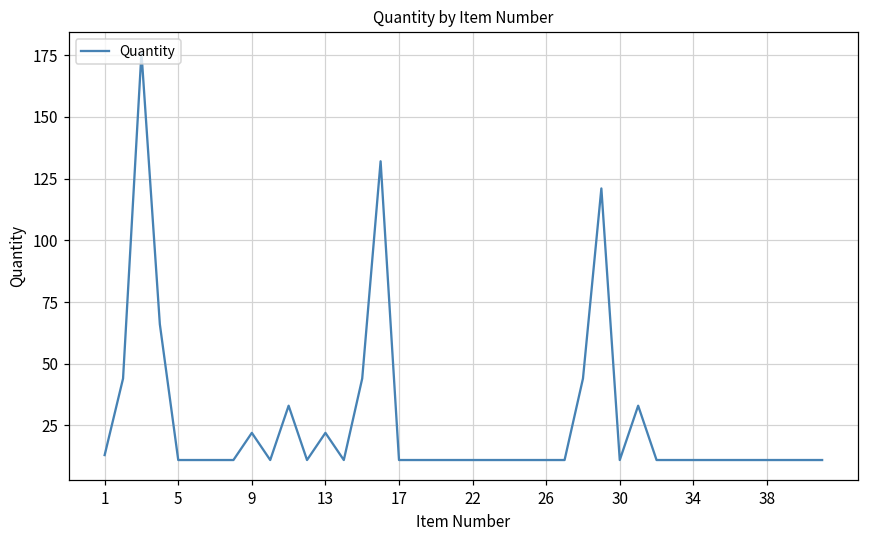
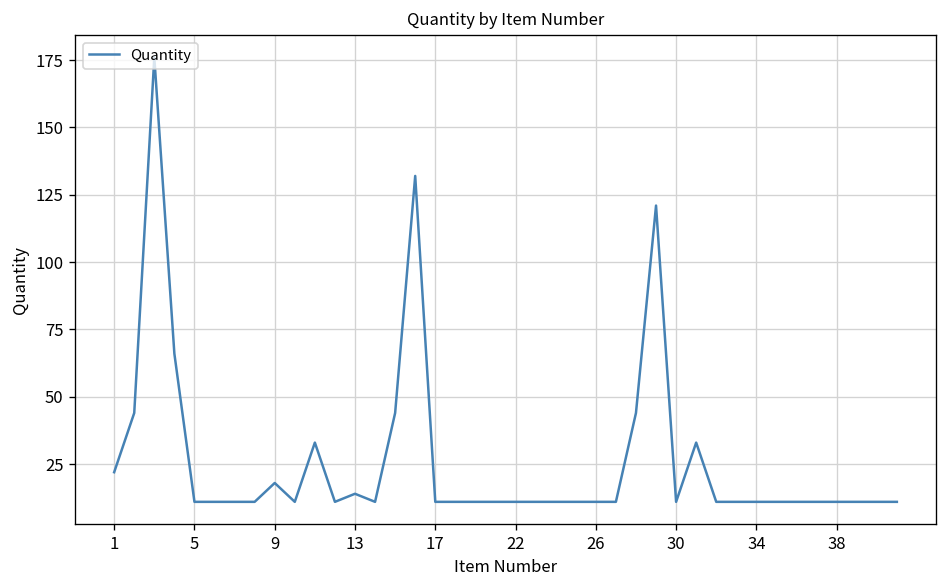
  {
-   "1": 13,
+   "1": 22,
    "5": 11,
-   "9": 22,
-   "13": 22,
+   "9": 18,
+   "13": 14,
    "17": 11,
    "22": 11,
    "26": 11,
    "30": 11,
    "34": 11,
    "38": 11
  }
